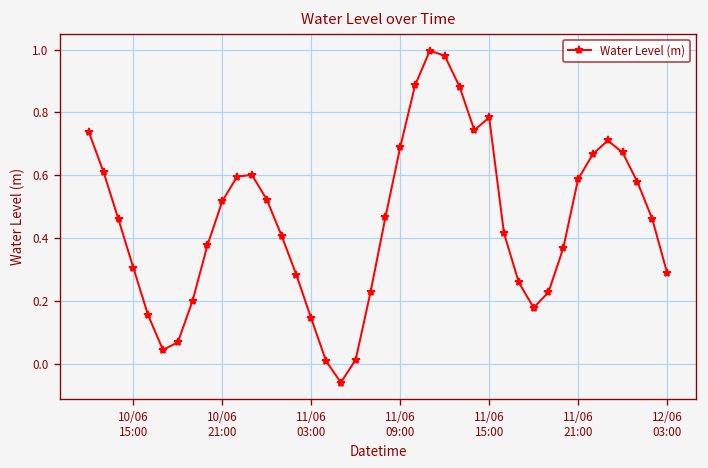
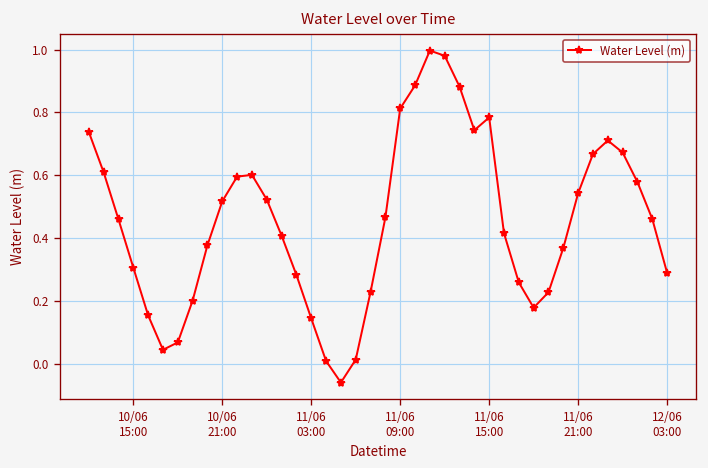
  {
    "10/06 15:00": 0.31,
    "10/06 21:00": 0.52,
    "11/06 03:00": 0.14,
-   "11/06 09:00": 0.69,
+   "11/06 09:00": 0.81,
    "11/06 15:00": 0.78,
-   "11/06 21:00": 0.59,
+   "11/06 21:00": 0.54,
    "12/06 03:00": 0.29
  }
